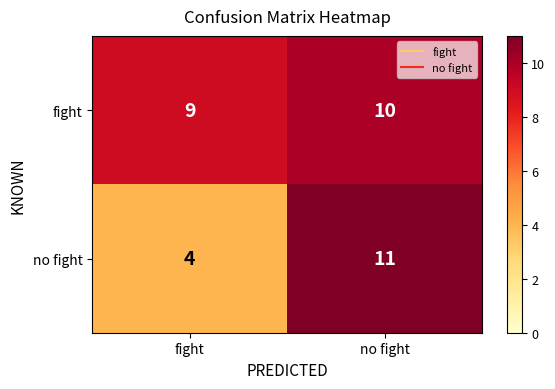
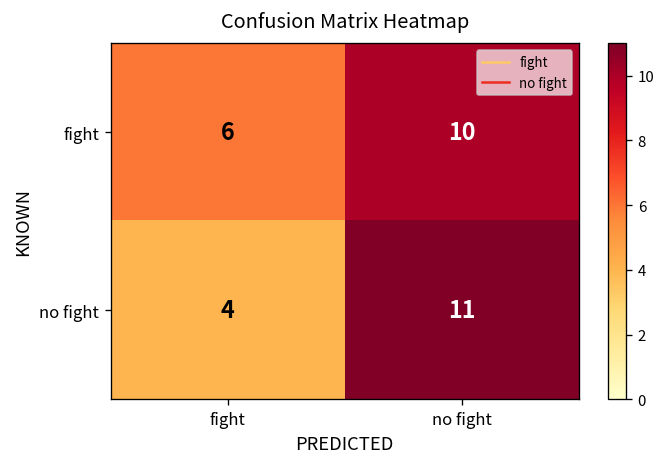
  {
    "fight": {
-     "fight": 9,
+     "fight": 6,
      "no fight": 10
    },
    "no fight": {
      "fight": 4,
      "no fight": 11
    }
  }
